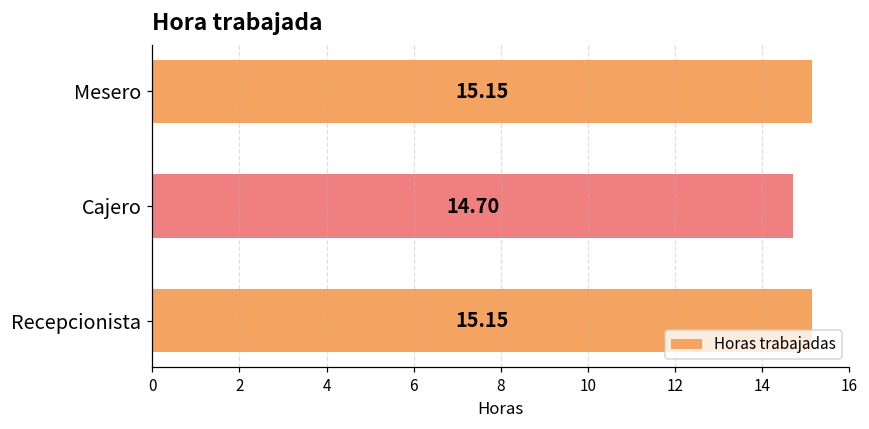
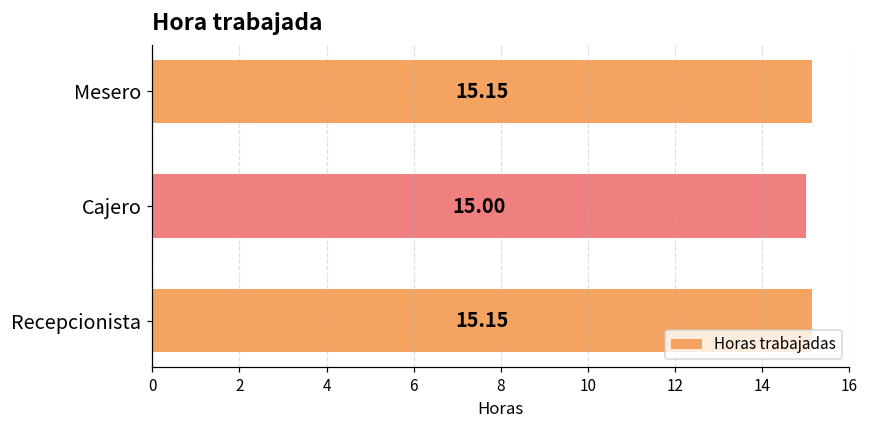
  {
    "Mesero": 15.15,
-   "Cajero": 14.70,
+   "Cajero": 15.00,
    "Recepcionista": 15.15
  }
